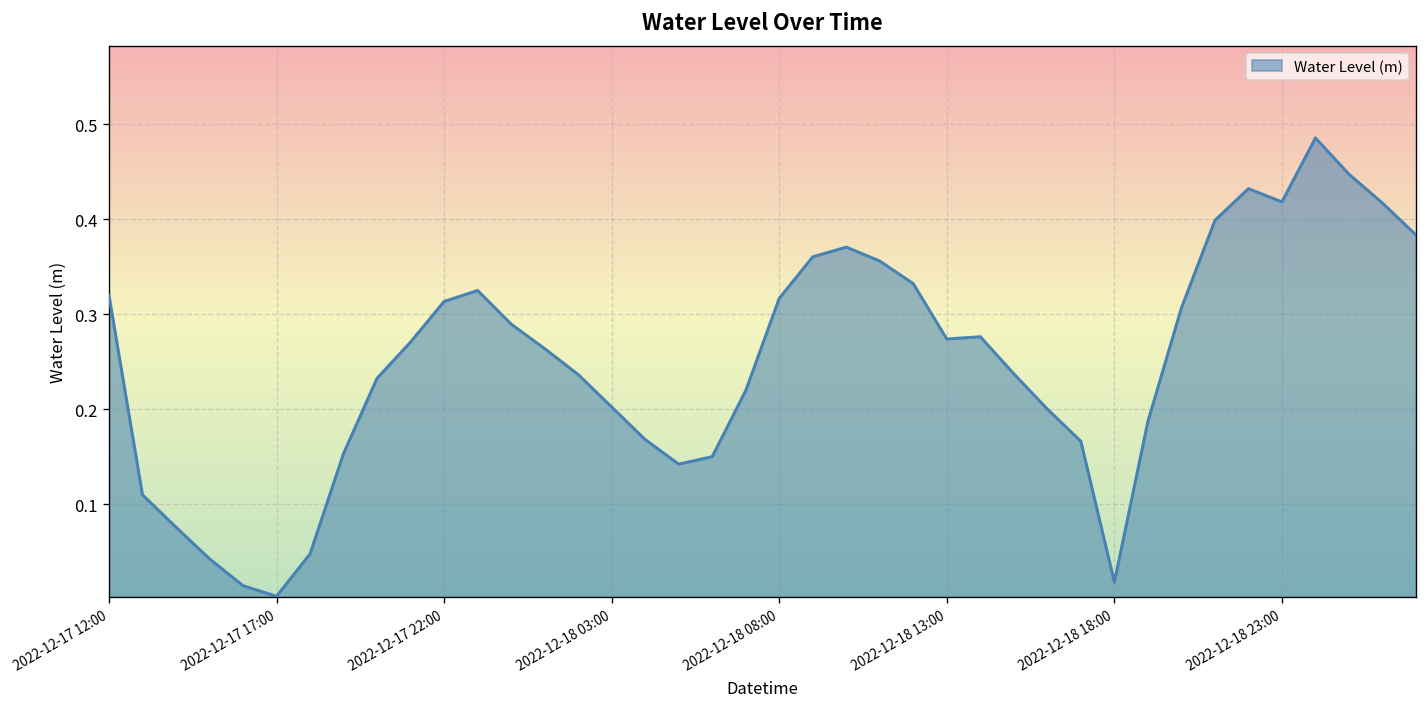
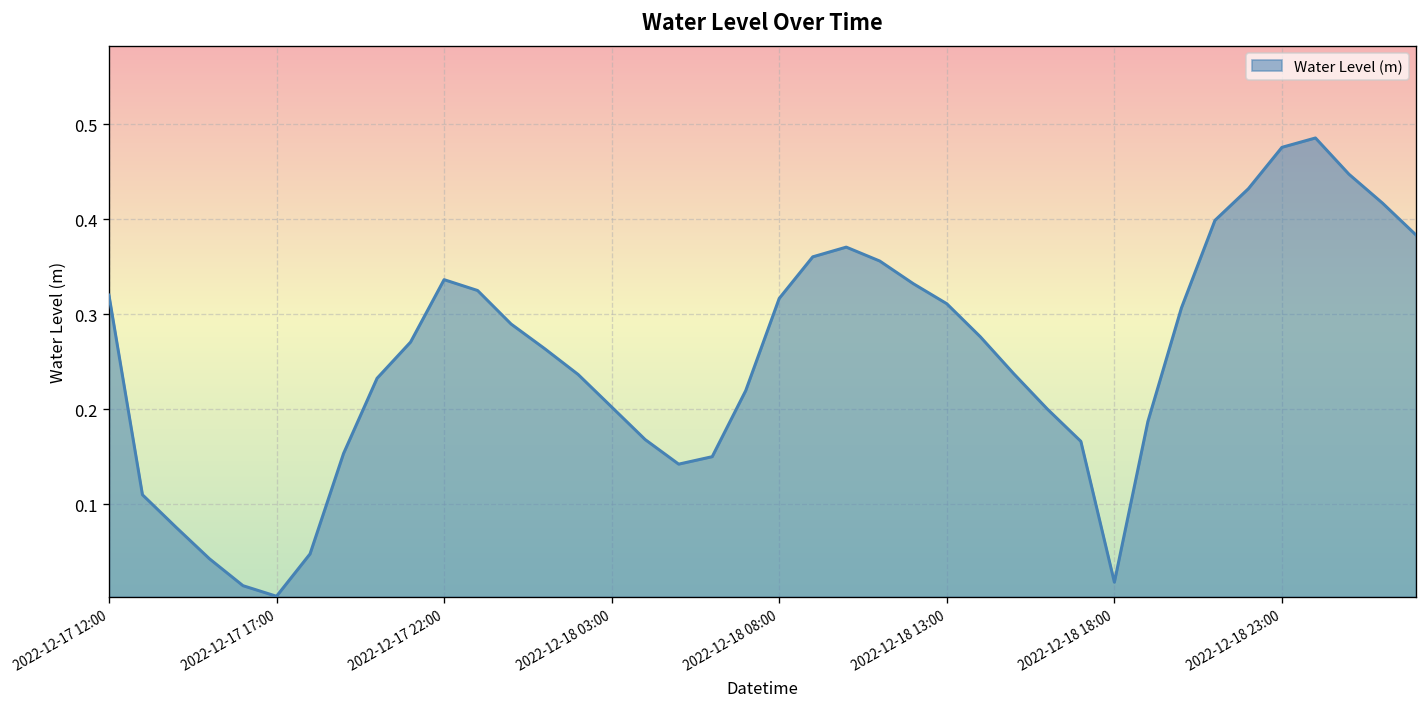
  {
    "2022-12-17 12:00": 0.32,
    "2022-12-17 17:00": 0.00,
-   "2022-12-17 22:00": 0.31,
+   "2022-12-17 22:00": 0.34,
    "2022-12-18 03:00": 0.20,
    "2022-12-18 08:00": 0.32,
-   "2022-12-18 13:00": 0.27,
+   "2022-12-18 13:00": 0.31,
    "2022-12-18 18:00": 0.02,
-   "2022-12-18 23:00": 0.42
+   "2022-12-18 23:00": 0.48
  }
